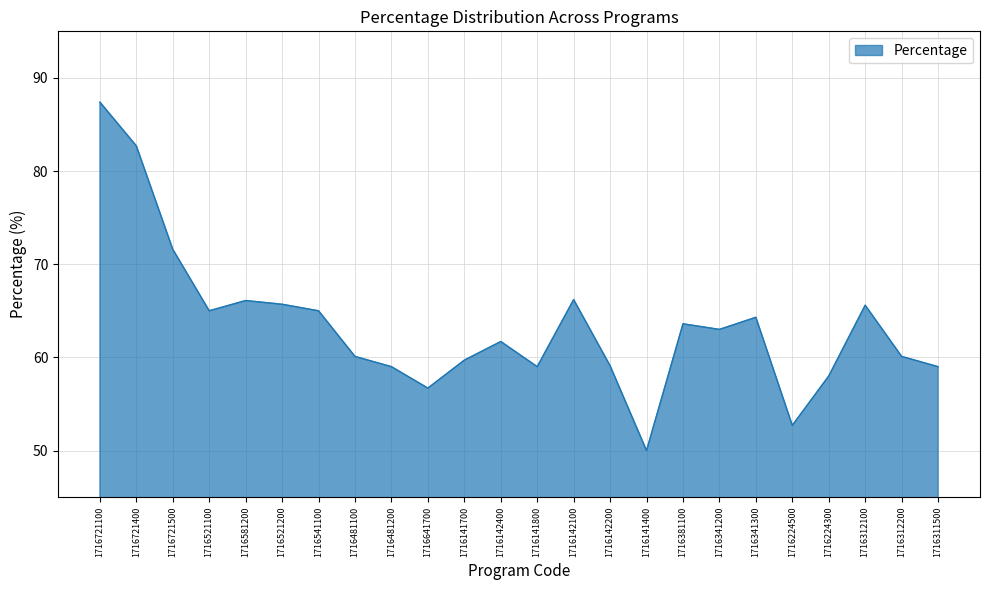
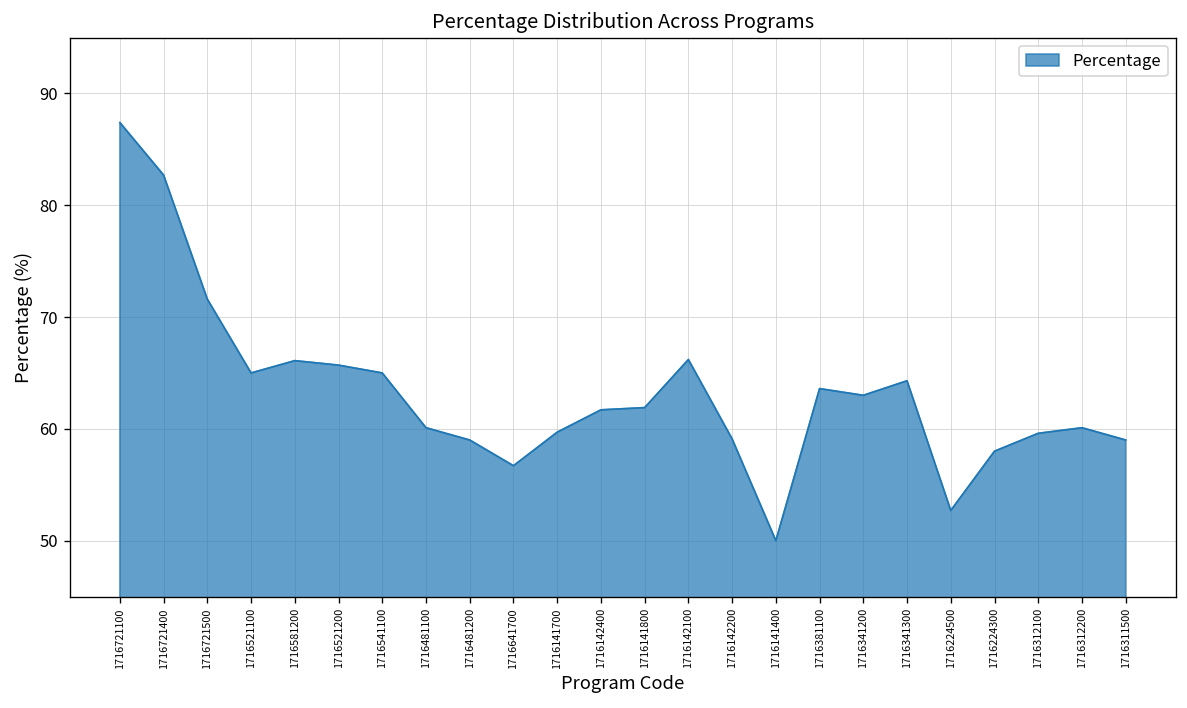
  {
    "1716721100": 87,
    "1716721400": 83,
    "1716721500": 72,
    "1716521100": 65,
    "1716581200": 66,
    "1716521200": 66,
    "1716541100": 65,
    "1716481100": 60,
    "1716481200": 59,
    "1716641700": 57,
    "1716141700": 60,
    "1716142400": 62,
-   "1716141800": 59,
+   "1716141800": 62,
    "1716142100": 66,
    "1716142200": 59,
    "1716141400": 50,
    "1716381100": 64,
    "1716341200": 63,
    "1716341300": 64,
    "1716224500": 53,
    "1716224300": 58,
-   "1716312100": 66,
+   "1716312100": 60,
    "1716312200": 60,
    "1716311500": 59
  }
